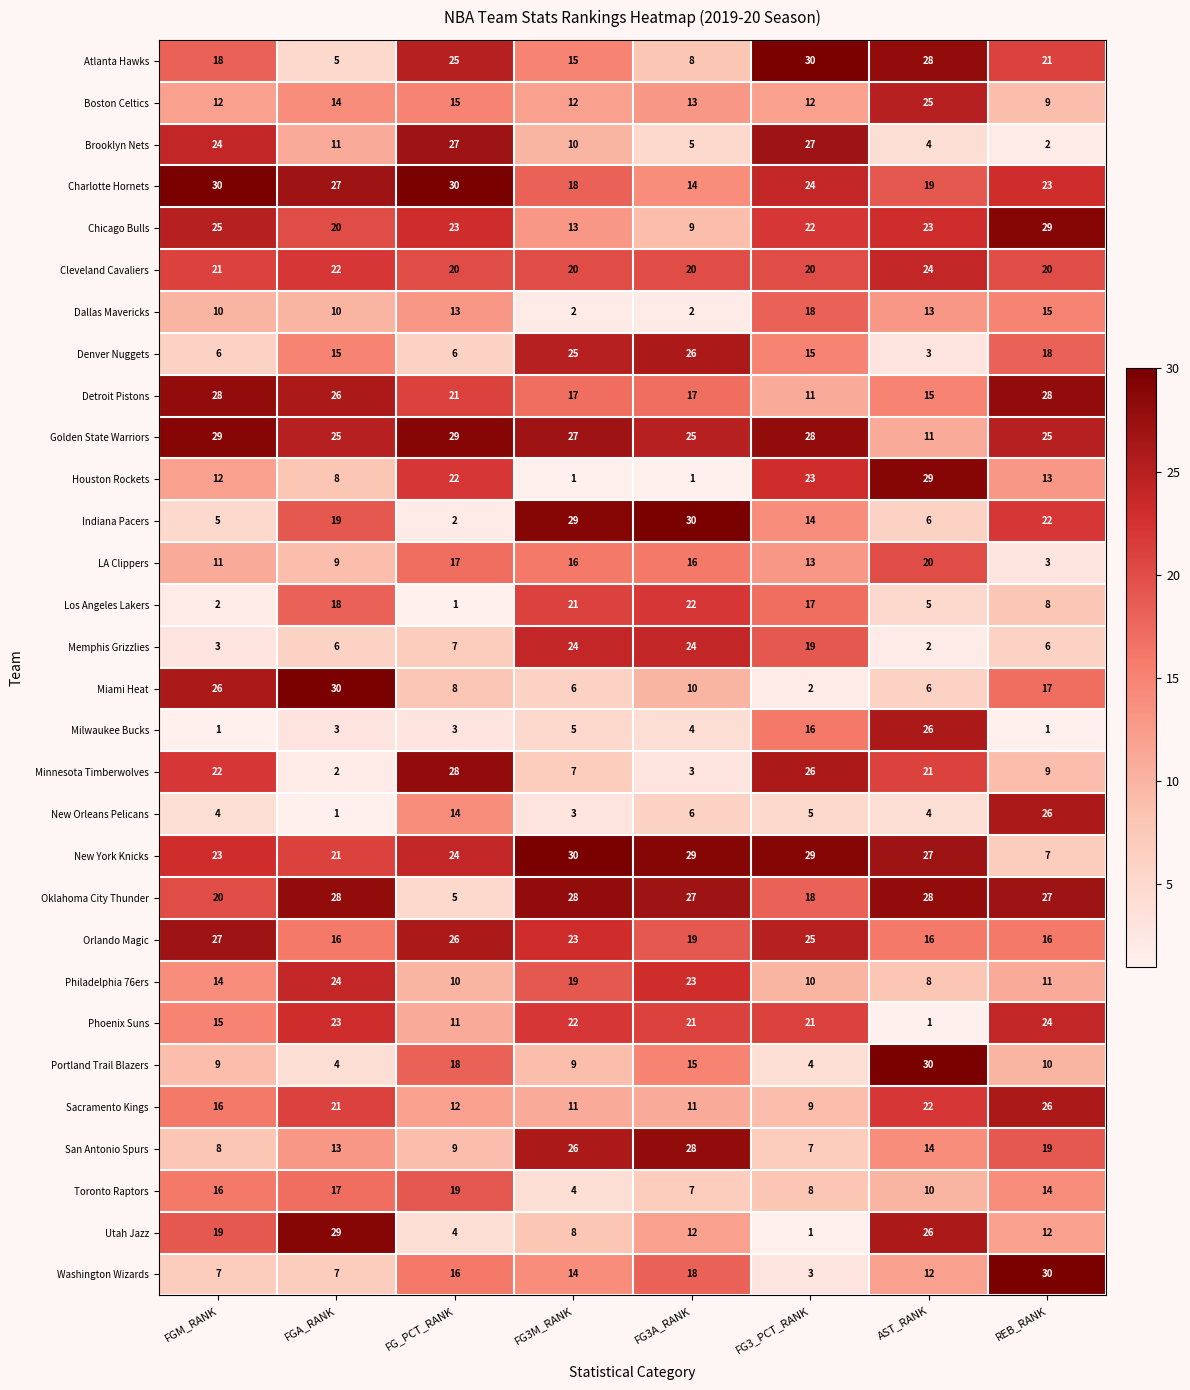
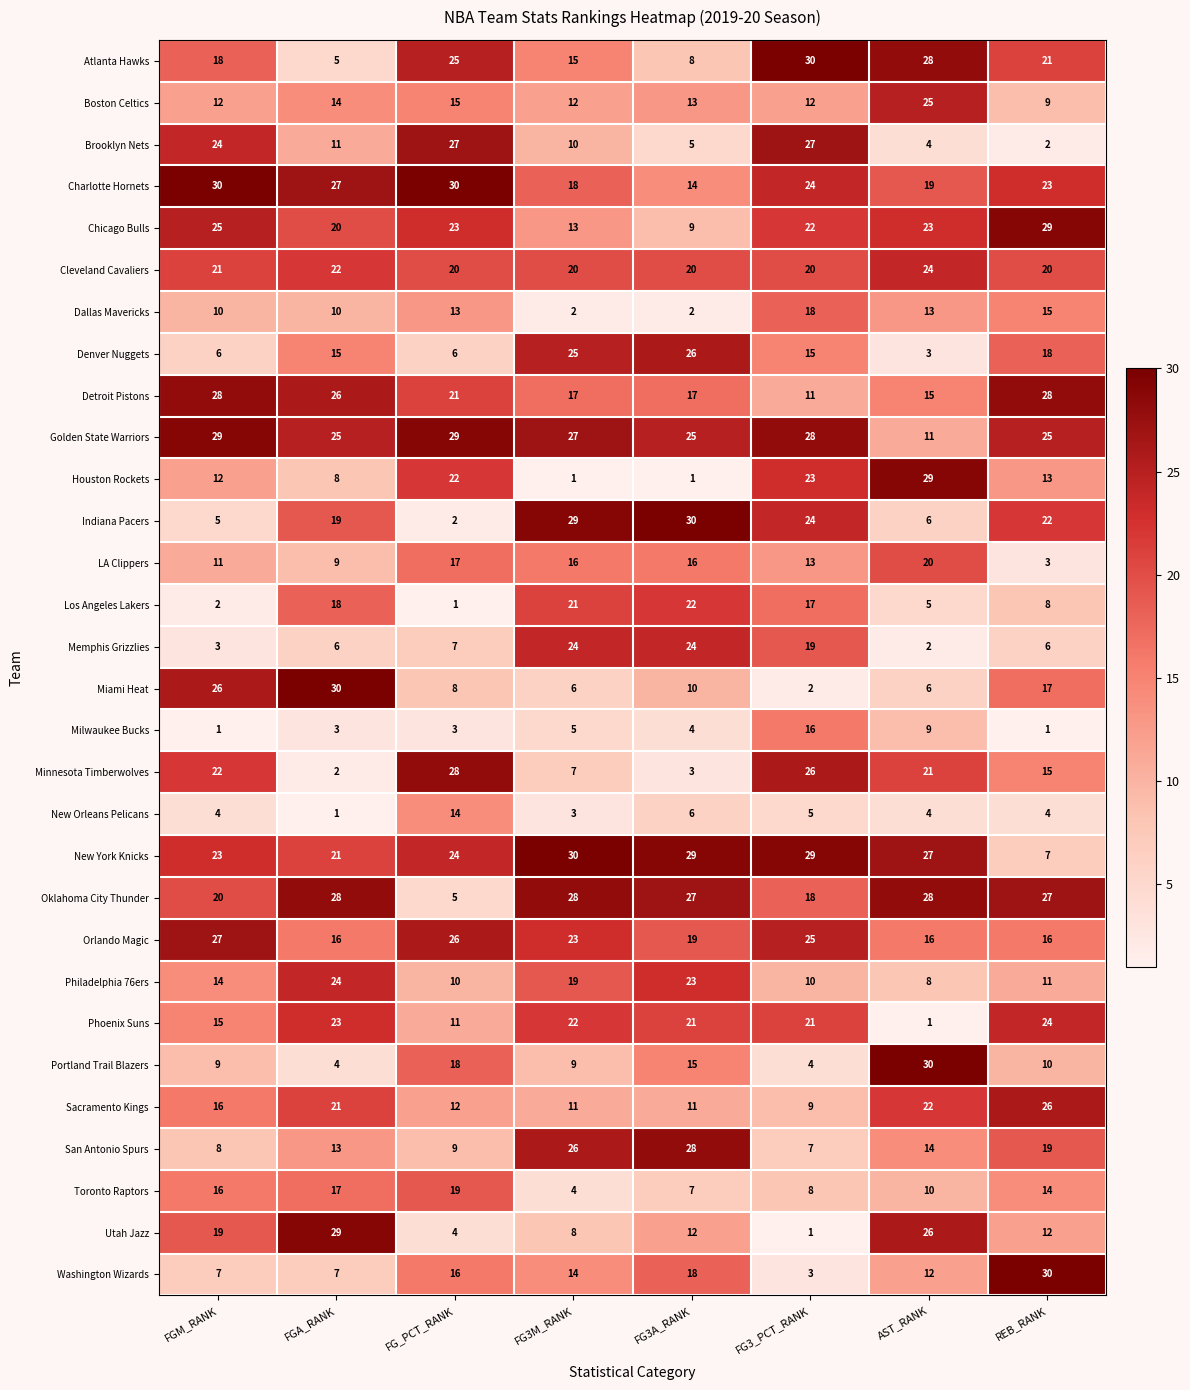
  {
    "Indiana Pacers": {
      "FGM_RANK": 5,
      "FGA_RANK": 19,
      "FG_PCT_RANK": 2,
      "FG3M_RANK": 29,
      "FG3A_RANK": 30,
-     "FG3_PCT_RANK": 14,
+     "FG3_PCT_RANK": 24,
      "AST_RANK": 6,
      "REB_RANK": 22
    },
    "Milwaukee Bucks": {
      "FGM_RANK": 1,
      "FGA_RANK": 3,
      "FG_PCT_RANK": 3,
      "FG3M_RANK": 5,
      "FG3A_RANK": 4,
      "FG3_PCT_RANK": 16,
-     "AST_RANK": 26,
+     "AST_RANK": 9,
      "REB_RANK": 1
    },
    "Minnesota Timberwolves": {
      "FGM_RANK": 22,
      "FGA_RANK": 2,
      "FG_PCT_RANK": 28,
      "FG3M_RANK": 7,
      "FG3A_RANK": 3,
      "FG3_PCT_RANK": 26,
      "AST_RANK": 21,
-     "REB_RANK": 9
+     "REB_RANK": 15
    },
    "New Orleans Pelicans": {
      "FGM_RANK": 4,
      "FGA_RANK": 1,
      "FG_PCT_RANK": 14,
      "FG3M_RANK": 3,
      "FG3A_RANK": 6,
      "FG3_PCT_RANK": 5,
      "AST_RANK": 4,
-     "REB_RANK": 26
+     "REB_RANK": 4
    }
  }
